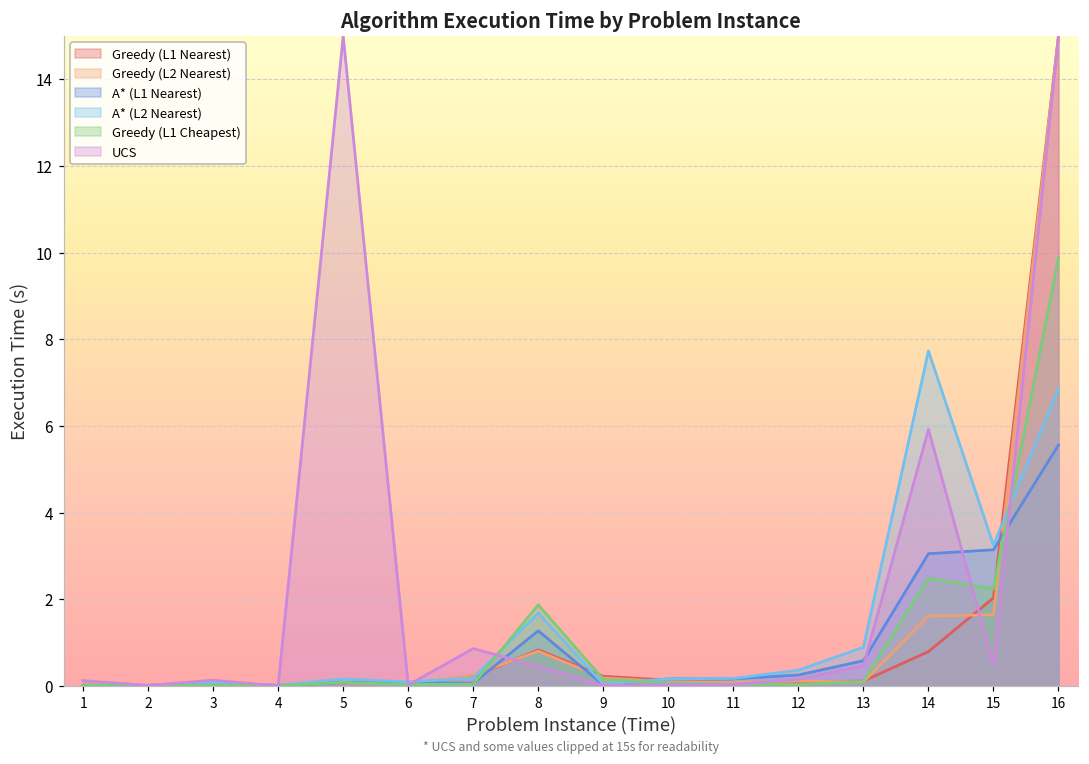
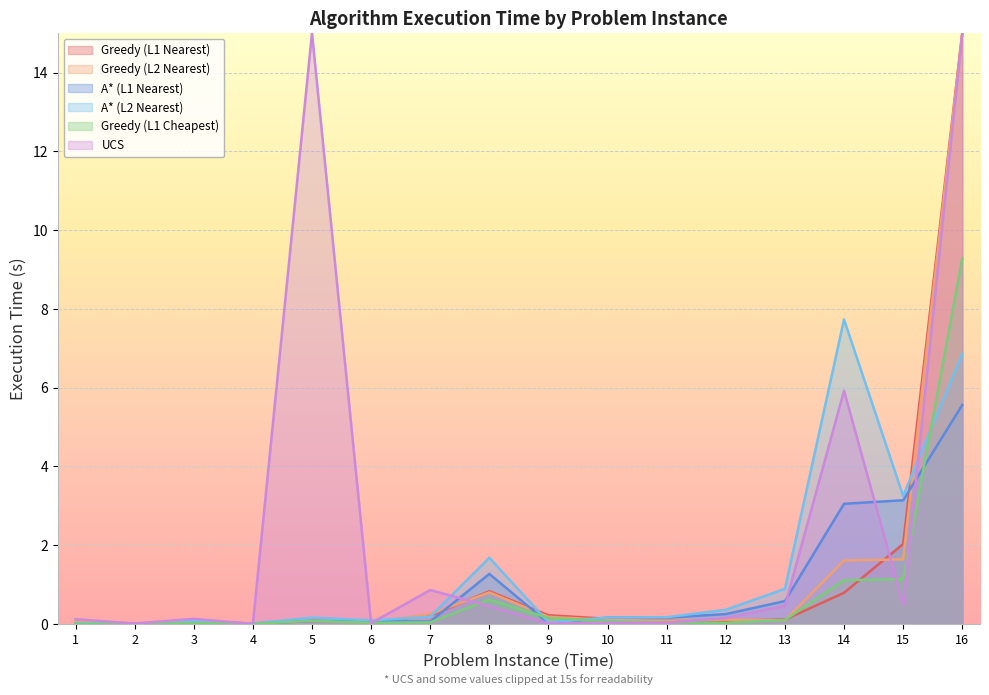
  {
    "Greedy (L1 Cheapest)": {
-     "8": 1.9,
-     "14": 2.5,
-     "15": 2.2,
-     "16": 9.9
+     "8": 0.6,
+     "14": 1.1,
+     "15": 1.1,
+     "16": 9.3
    }
  }
